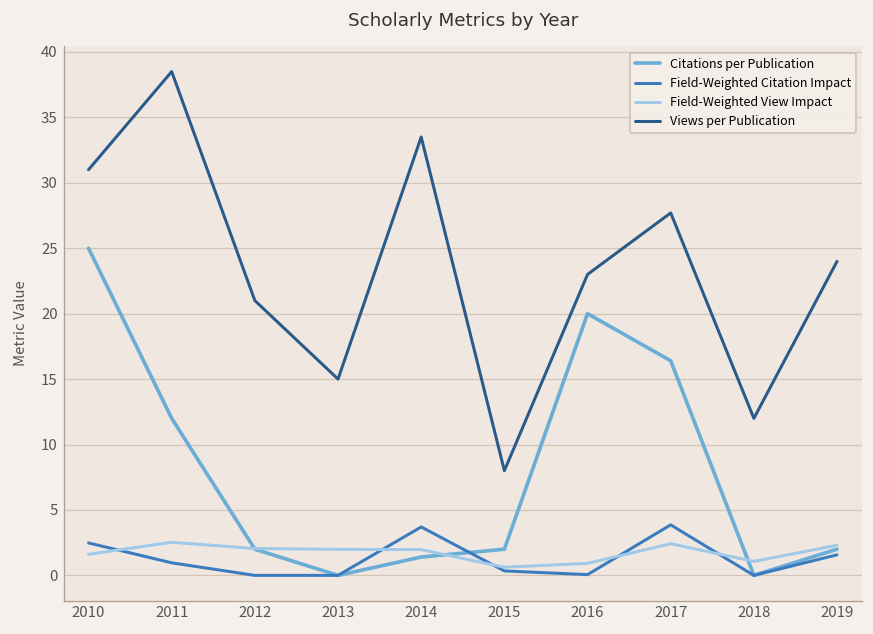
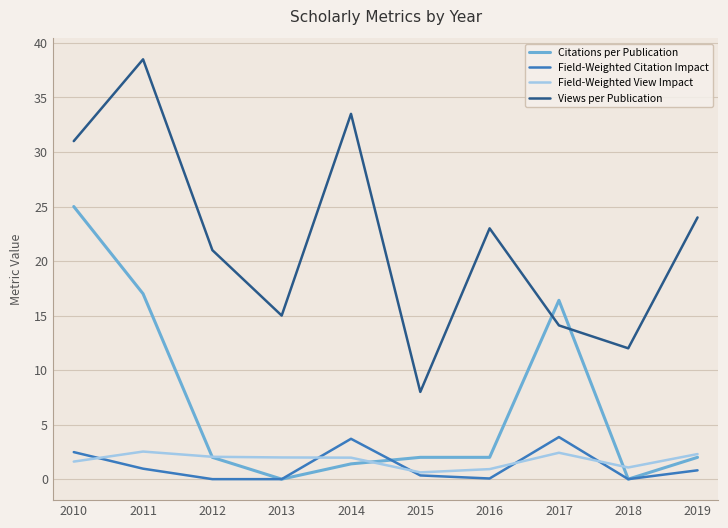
  {
    "Citations per Publication": {
      "2010": 25,
-     "2011": 12,
+     "2011": 17,
      "2014": 1.4,
      "2015": 2,
-     "2016": 20,
+     "2016": 2,
      "2017": 16.4,
      "2019": 2
    },
    "Field-Weighted Citation Impact": {
      "2010": 2.5,
      "2011": 1.0,
      "2012": 0.0,
      "2014": 3.7,
      "2015": 0.3,
      "2016": 0.1,
      "2017": 3.9,
-     "2019": 1.6
+     "2019": 0.8
    },
    "Field-Weighted View Impact": {
      "2010": 1.6,
      "2011": 2.5,
      "2013": 2.0,
      "2014": 2.0,
      "2015": 0.6,
      "2016": 0.9,
      "2017": 2.4,
      "2018": 1.1,
      "2019": 2.3
    },
    "Views per Publication": {
      "2010": 31.0,
      "2011": 38.5,
      "2012": 21.0,
      "2013": 15.0,
      "2014": 33.5,
      "2015": 8.0,
      "2016": 23.0,
-     "2017": 27.7,
+     "2017": 14.1,
      "2018": 12.0,
      "2019": 24.0
    }
  }
